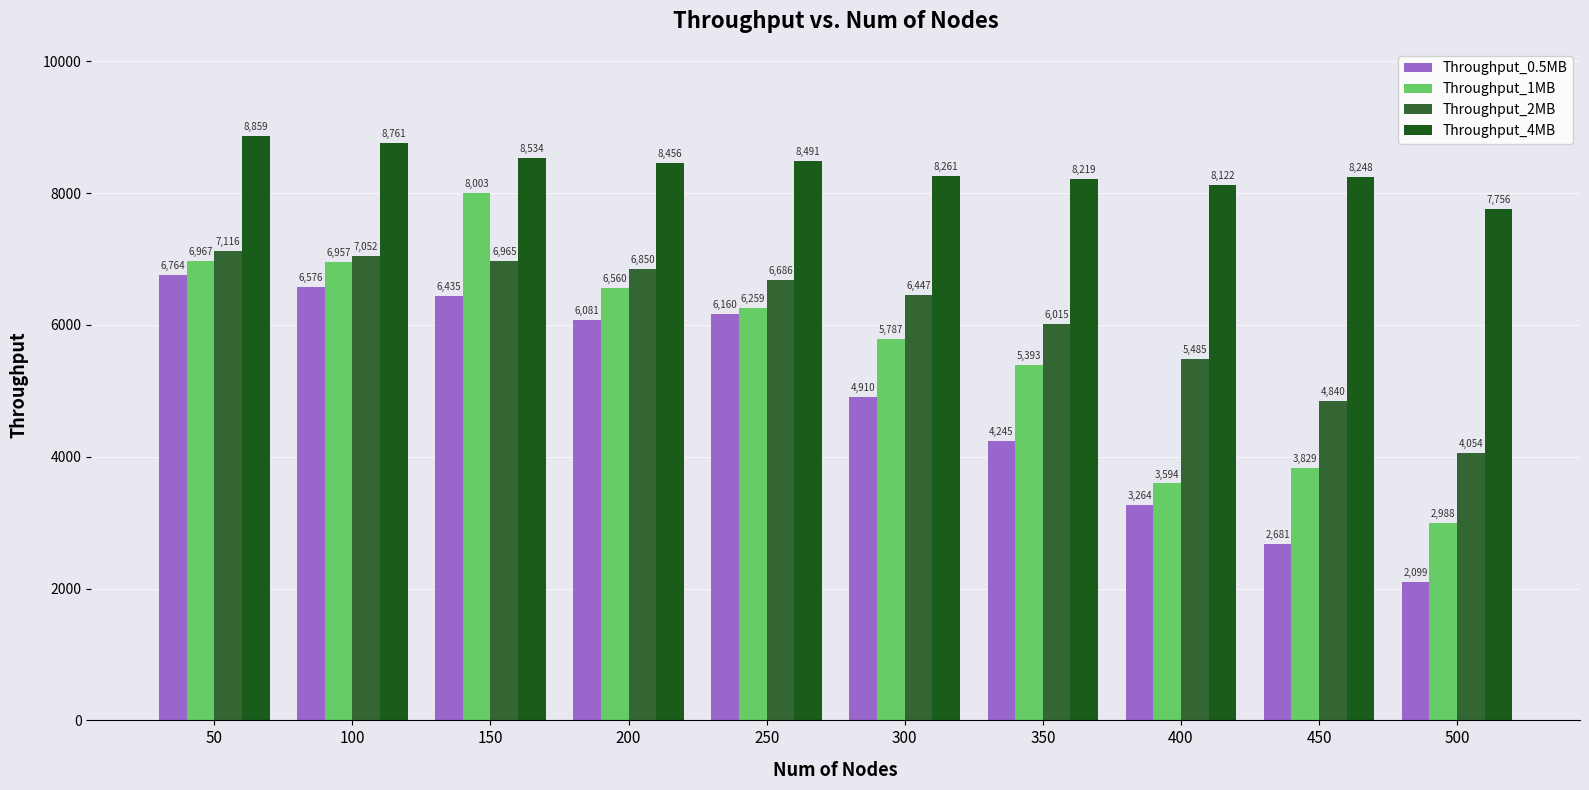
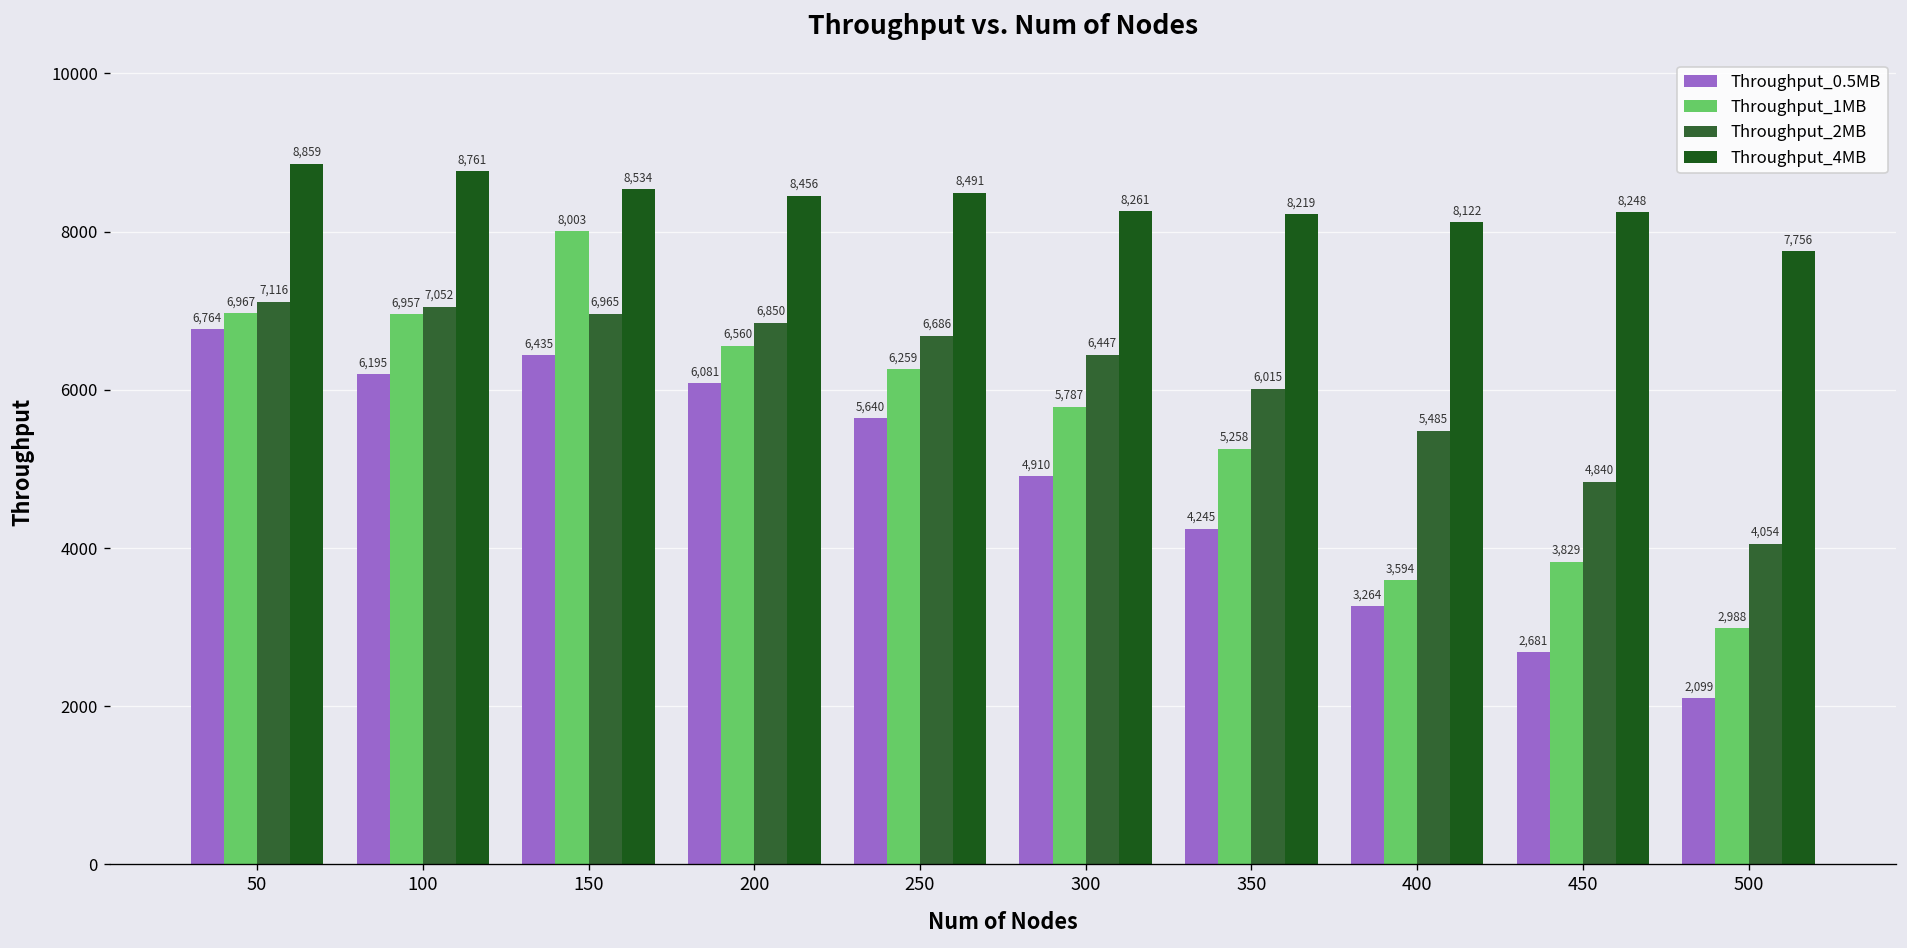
  {
    "Throughput_0.5MB": {
      "50": "6,764",
-     "100": "6,576",
+     "100": "6,195",
      "150": "6,435",
      "200": "6,081",
-     "250": "6,160",
+     "250": "5,640",
      "300": "4,910",
      "350": "4,245",
      "400": "3,264",
      "450": "2,681",
      "500": "2,099"
    },
    "Throughput_1MB": {
      "50": "6,967",
      "100": "6,957",
      "150": "8,003",
      "200": "6,560",
      "250": "6,259",
      "300": "5,787",
-     "350": "5,393",
+     "350": "5,258",
      "400": "3,594",
      "450": "3,829",
      "500": "2,988"
    }
  }
